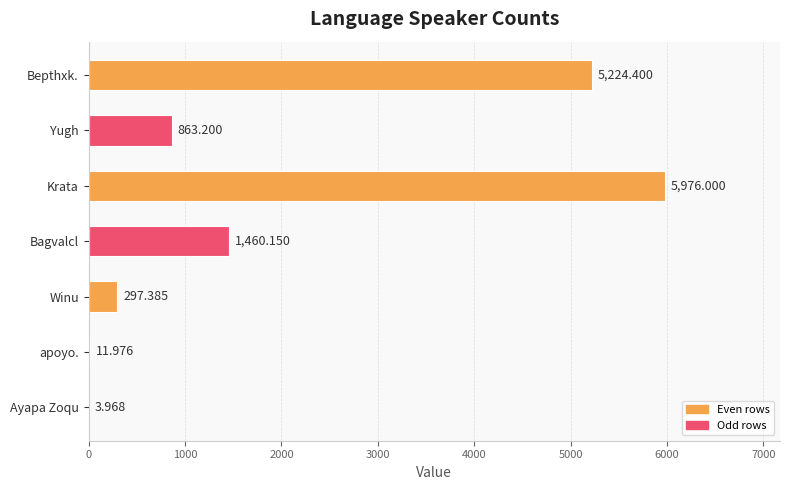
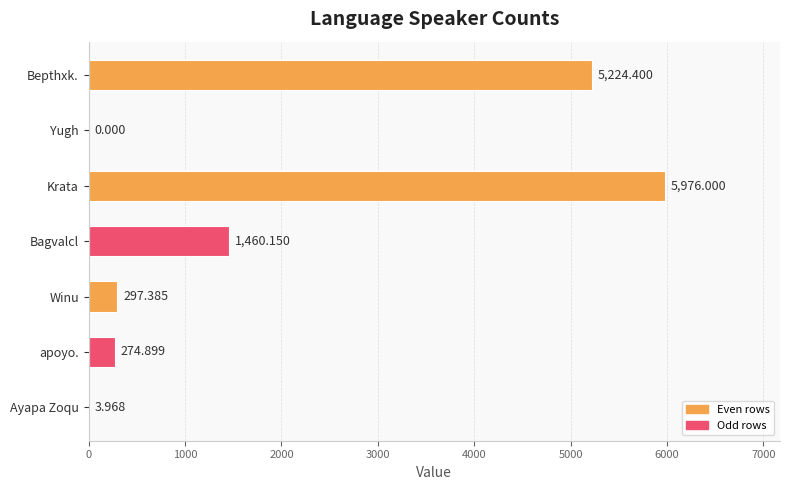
  {
    "Bepthxk.": "5,224.400",
-   "Yugh": "863.200",
+   "Yugh": "0.000",
    "Krata": "5,976.000",
    "Bagvalcl": "1,460.150",
    "Winu": "297.385",
-   "apoyo.": "11.976",
+   "apoyo.": "274.899",
    "Ayapa Zoqu": "3.968"
  }
